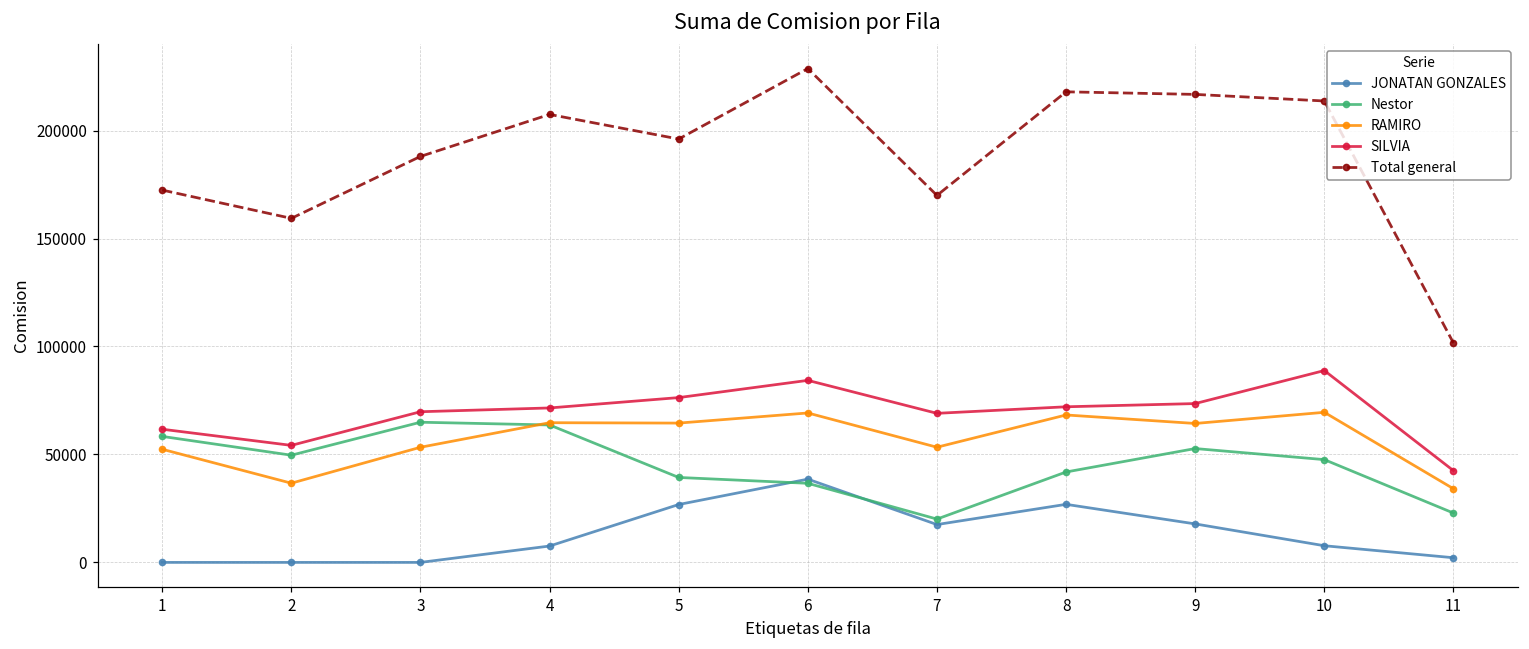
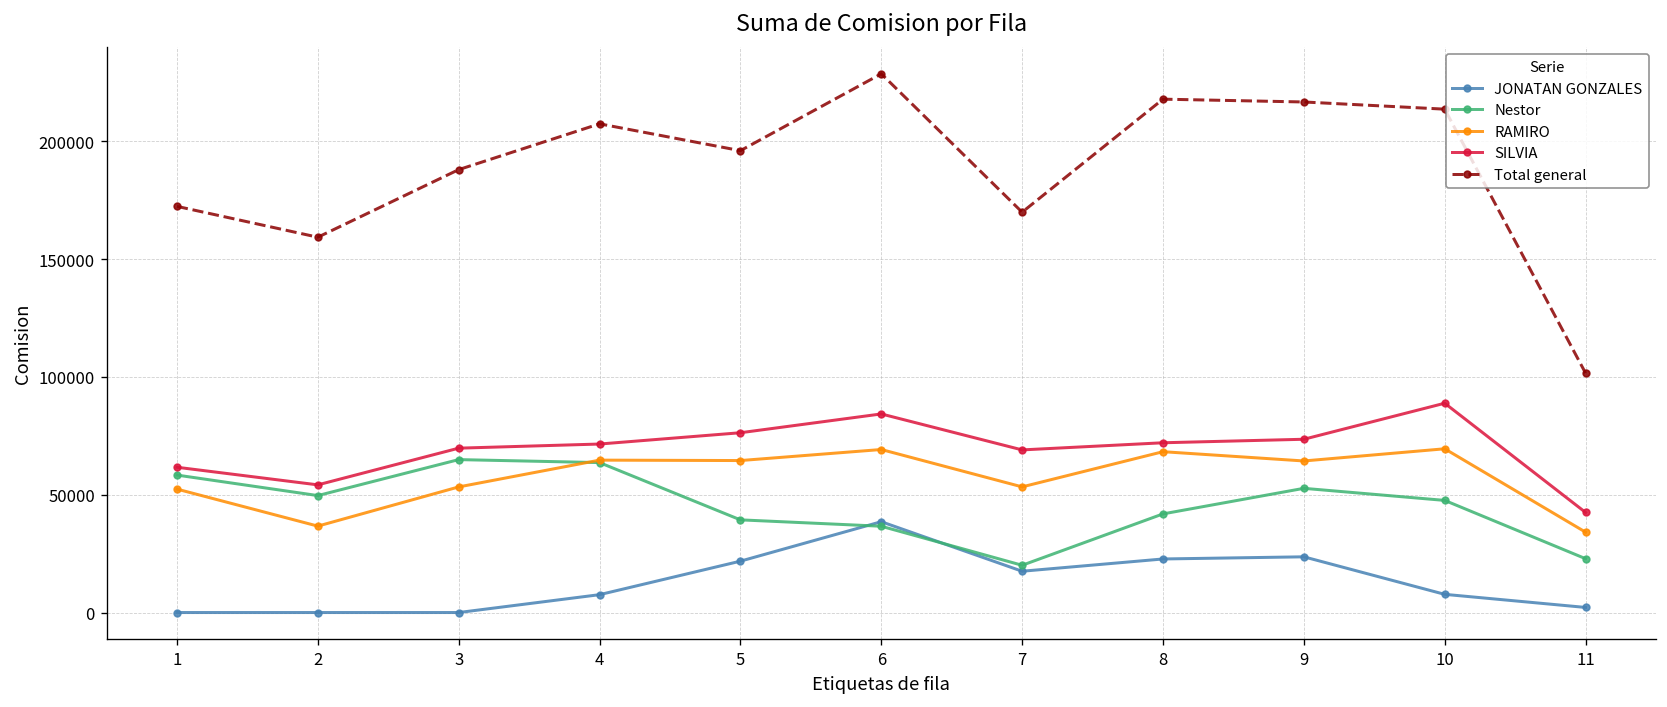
  {
    "JONATAN GONZALES": {
      "1": 0,
      "2": 0,
      "3": 0,
      "4": 8000,
-     "5": 27000,
+     "5": 22000,
      "6": 39000,
      "7": 18000,
-     "8": 27000,
-     "9": 18000,
+     "8": 23000,
+     "9": 24000,
      "10": 8000,
      "11": 2000
    },
    "Nestor": {
      "1": 58000,
      "2": 50000,
      "3": 65000,
      "5": 39000,
      "6": 37000,
      "7": 20000,
      "8": 42000,
      "9": 53000,
      "10": 48000,
      "11": 23000
    },
    "RAMIRO": {
      "1": 52000,
      "2": 37000,
      "3": 53000,
      "5": 65000,
      "6": 69000,
      "7": 53000,
      "8": 68000,
      "9": 64000,
      "10": 70000,
      "11": 34000
    },
    "SILVIA": {
      "1": 62000,
      "2": 54000,
      "3": 70000,
      "4": 72000,
      "5": 76000,
      "6": 84000,
      "7": 69000,
      "8": 72000,
      "9": 74000,
      "10": 89000,
      "11": 42000
    },
    "Total general": {
      "1": 172000,
      "2": 159000,
      "3": 188000,
      "4": 207000,
      "5": 196000,
      "6": 229000,
      "7": 170000,
      "8": 218000,
      "9": 217000,
      "10": 214000,
      "11": 102000
    }
  }
